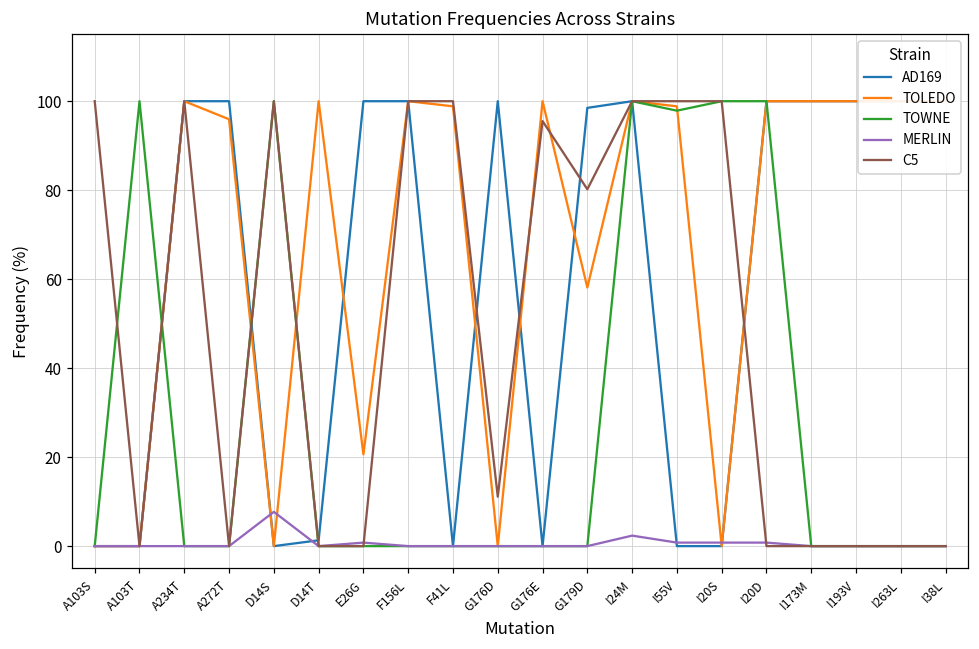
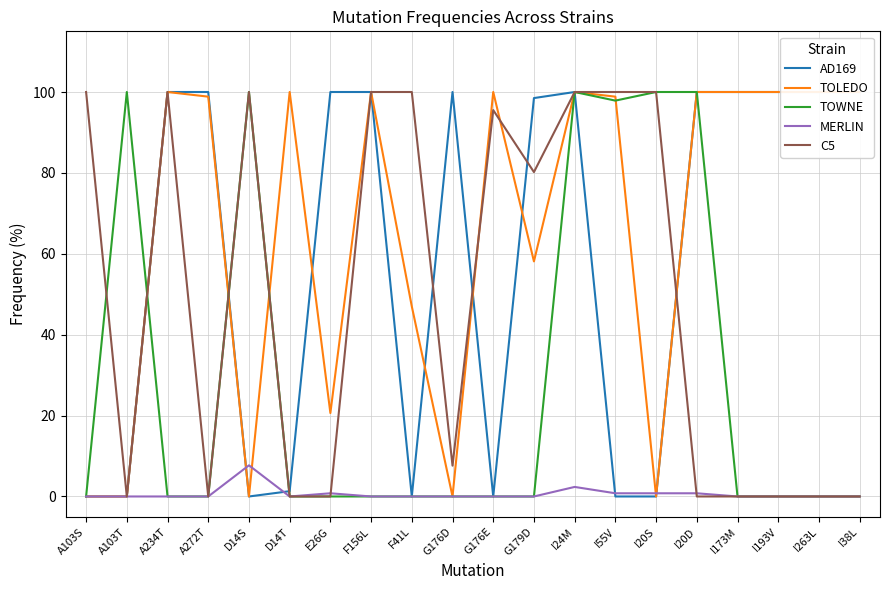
  {
    "AD169": {
      "A272T": 100,
      "D14T": 1,
      "E26G": 100,
      "G176D": 100,
      "G179D": 99,
      "I55V": 0
    },
    "TOLEDO": {
-     "A272T": 96,
+     "A272T": 99,
      "D14T": 100,
      "E26G": 21,
-     "F41L": 99,
+     "F41L": 47,
      "G176E": 100,
      "G179D": 58,
      "I55V": 99
    },
    "TOWNE": {
      "A103T": 100,
      "I55V": 98
    },
    "MERLIN": {
      "D14S": 8,
      "E26G": 1,
      "I24M": 2,
      "I55V": 1,
      "I20S": 1,
      "I20D": 1
    },
    "C5": {
      "A103S": 100,
      "F41L": 100,
-     "G176D": 11,
+     "G176D": 8,
      "G176E": 96,
      "G179D": 80,
      "I55V": 100,
      "I20D": 0
    }
  }
